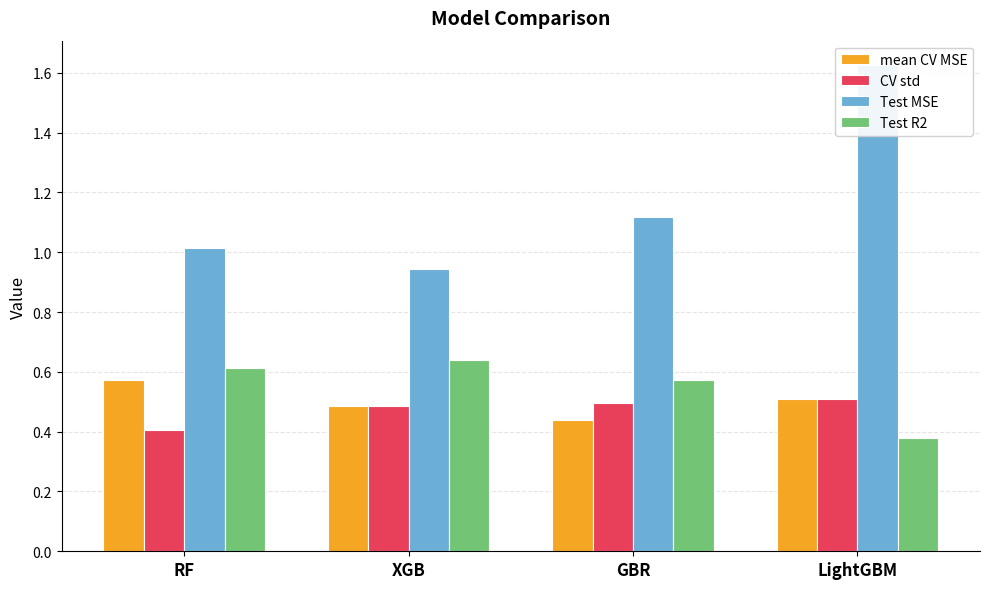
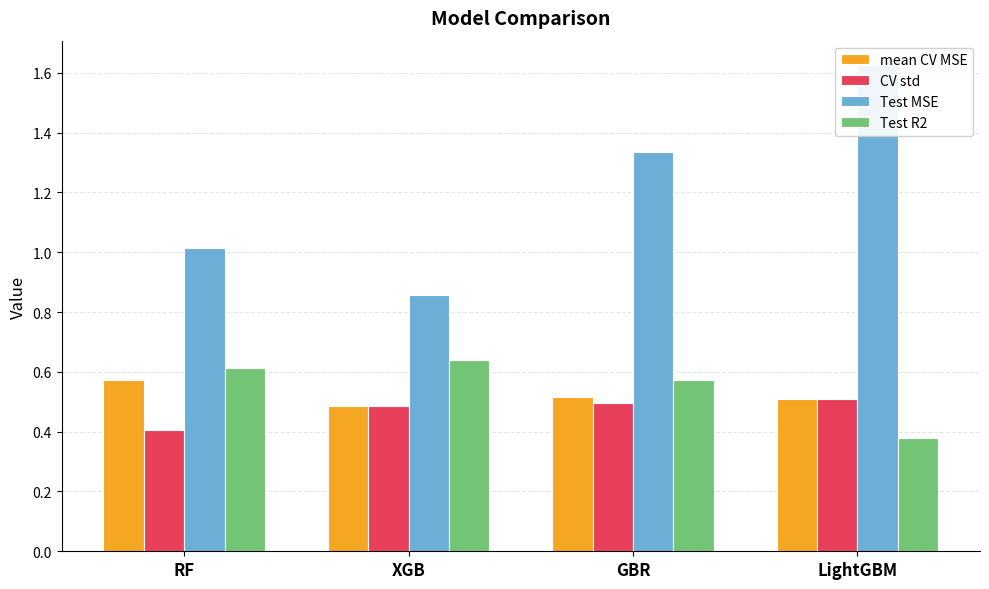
  {
    "mean CV MSE": {
      "RF": 0.57,
      "XGB": 0.49,
-     "GBR": 0.44,
+     "GBR": 0.51,
      "LightGBM": 0.51
    },
    "CV std": {
      "RF": 0.41,
      "XGB": 0.49,
      "GBR": 0.50,
      "LightGBM": 0.51
    },
    "Test MSE": {
      "RF": 1.01,
-     "XGB": 0.94,
-     "GBR": 1.12
+     "XGB": 0.86,
+     "GBR": 1.34
    },
    "Test R2": {
      "RF": 0.61,
      "XGB": 0.64,
      "GBR": 0.57,
      "LightGBM": 0.38
    }
  }
